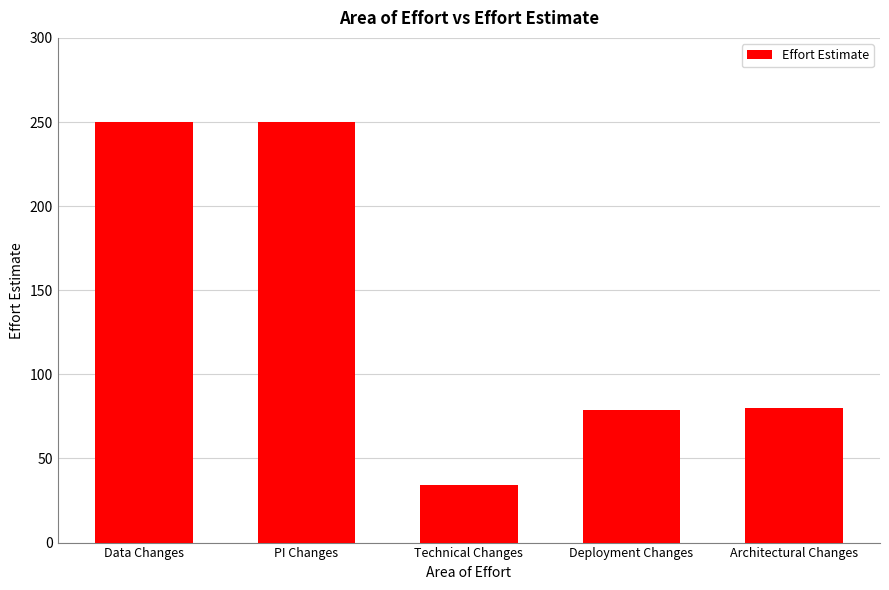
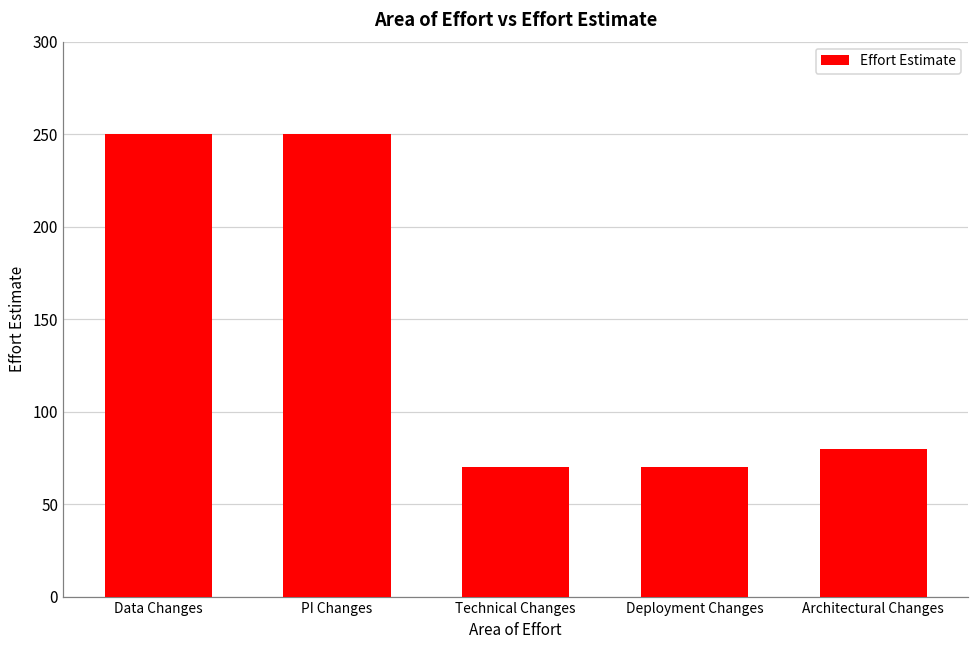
  {
    "Data Changes": 250,
    "PI Changes": 250,
-   "Technical Changes": 34,
-   "Deployment Changes": 79,
+   "Technical Changes": 70,
+   "Deployment Changes": 70,
    "Architectural Changes": 80
  }
